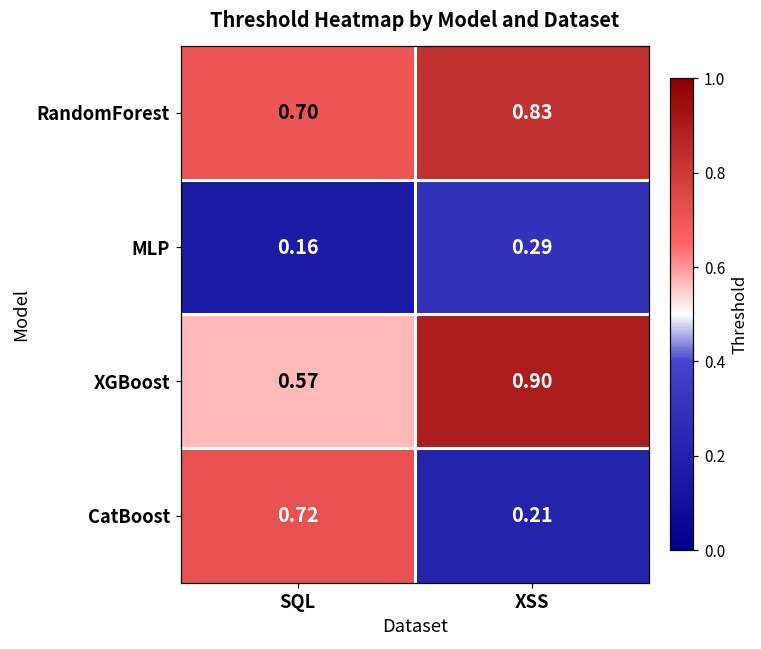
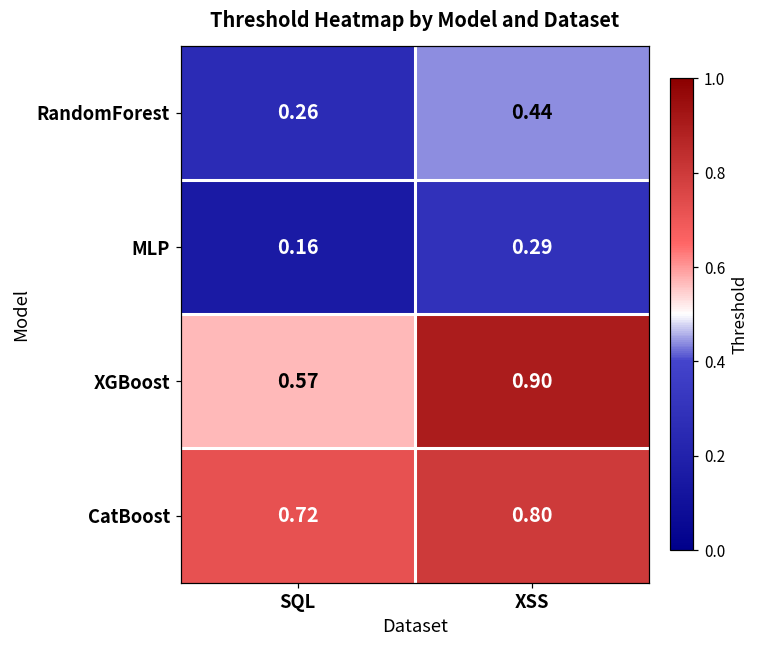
  {
    "RandomForest": {
-     "SQL": 0.70,
-     "XSS": 0.83
+     "SQL": 0.26,
+     "XSS": 0.44
    },
    "MLP": {
      "SQL": 0.16,
      "XSS": 0.29
    },
    "XGBoost": {
      "SQL": 0.57,
      "XSS": 0.90
    },
    "CatBoost": {
      "SQL": 0.72,
-     "XSS": 0.21
+     "XSS": 0.80
    }
  }
